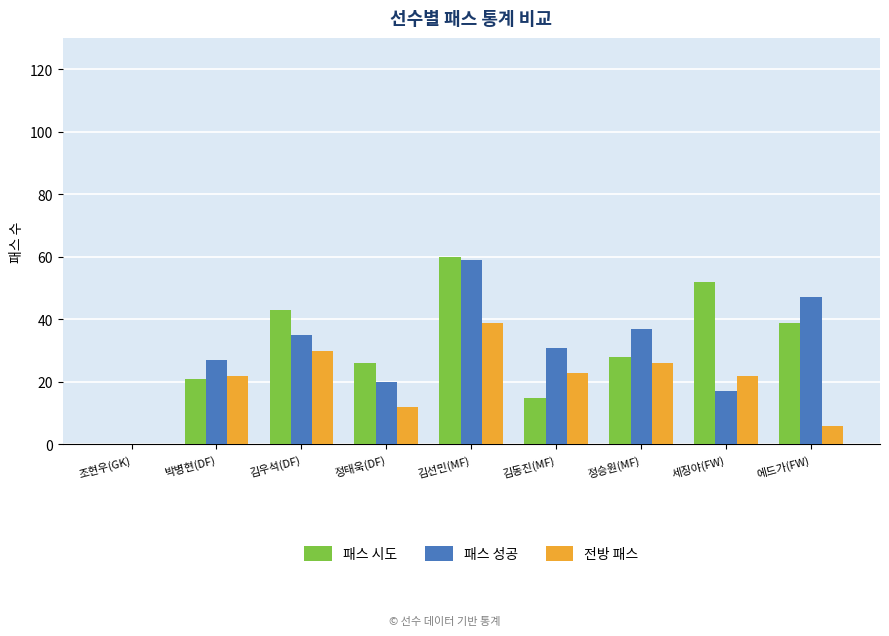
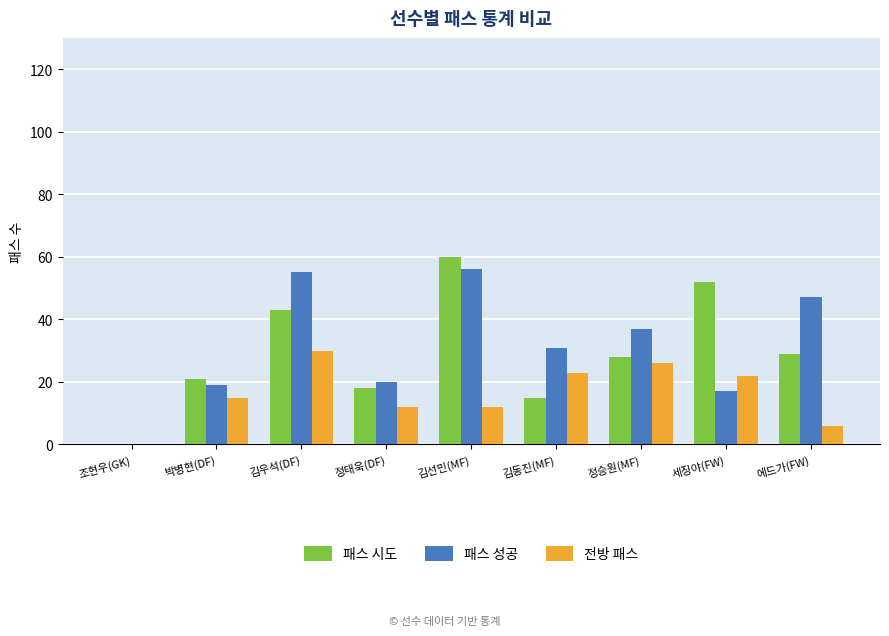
  {
    "패스 시도": {
      "조현우(GK)": 0,
      "박병현(DF)": 21,
      "김우석(DF)": 43,
-     "정태욱(DF)": 26,
+     "정태욱(DF)": 18,
      "김선민(MF)": 60,
      "김동진(MF)": 15,
      "정승원(MF)": 28,
      "세징야(FW)": 52,
-     "에드가(FW)": 39
+     "에드가(FW)": 29
    },
    "패스 성공": {
      "조현우(GK)": 0,
-     "박병현(DF)": 27,
-     "김우석(DF)": 35,
+     "박병현(DF)": 19,
+     "김우석(DF)": 55,
      "정태욱(DF)": 20,
-     "김선민(MF)": 59,
+     "김선민(MF)": 56,
      "김동진(MF)": 31,
      "정승원(MF)": 37,
      "세징야(FW)": 17,
      "에드가(FW)": 47
    },
    "전방 패스": {
      "조현우(GK)": 0,
-     "박병현(DF)": 22,
+     "박병현(DF)": 15,
      "김우석(DF)": 30,
      "정태욱(DF)": 12,
-     "김선민(MF)": 39,
+     "김선민(MF)": 12,
      "김동진(MF)": 23,
      "정승원(MF)": 26,
      "세징야(FW)": 22,
      "에드가(FW)": 6
    }
  }
